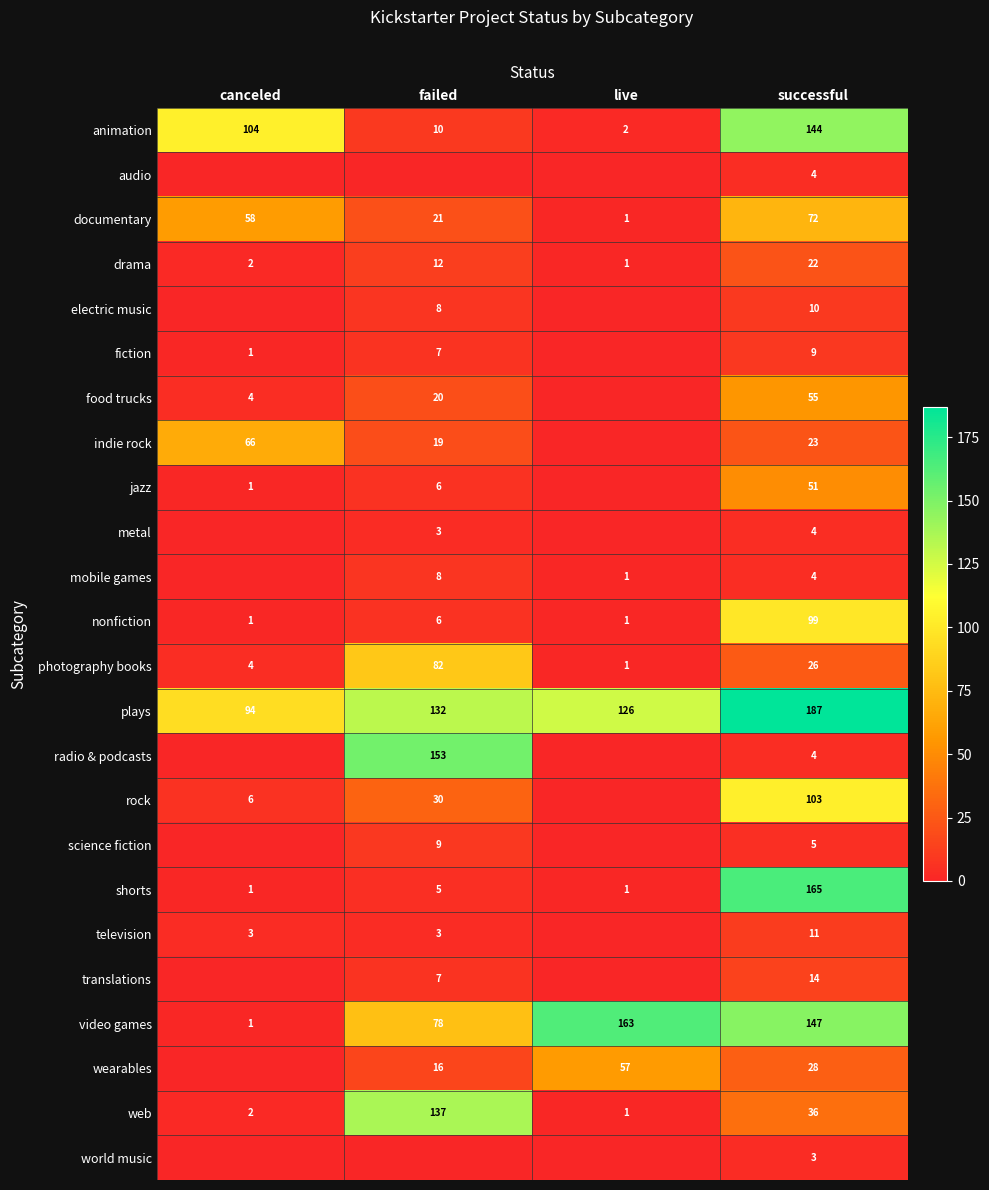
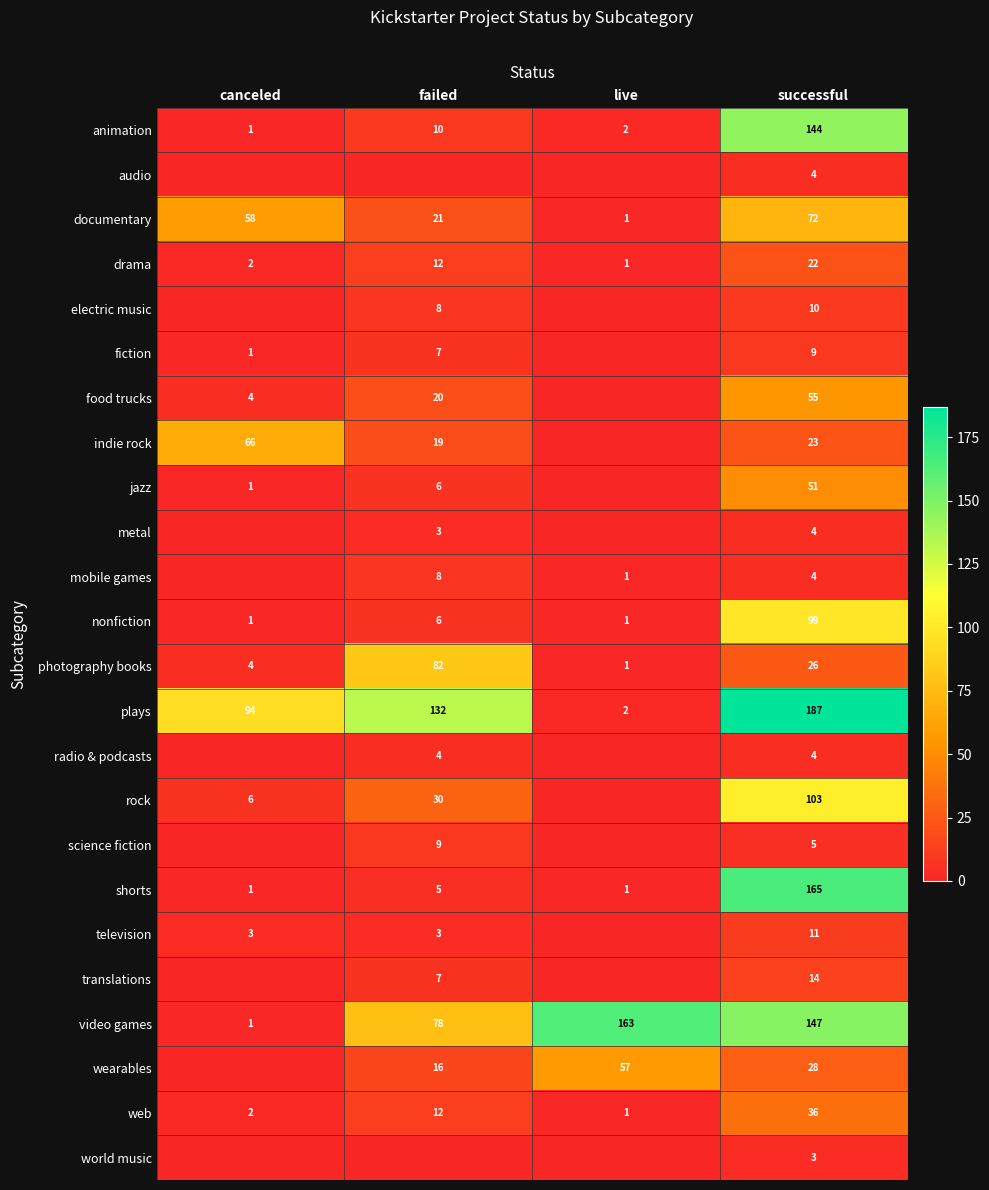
  {
    "animation": {
-     "canceled": 104,
+     "canceled": 1,
      "failed": 10,
      "live": 2,
      "successful": 144
    },
    "audio": {
      "successful": 4
    },
    "documentary": {
      "canceled": 58,
      "failed": 21,
      "live": 1,
      "successful": 72
    },
    "drama": {
      "canceled": 2,
      "failed": 12,
      "live": 1,
      "successful": 22
    },
    "electric music": {
      "failed": 8,
      "successful": 10
    },
    "fiction": {
      "canceled": 1,
      "failed": 7,
      "successful": 9
    },
    "food trucks": {
      "canceled": 4,
      "failed": 20,
      "successful": 55
    },
    "indie rock": {
      "canceled": 66,
      "failed": 19,
      "successful": 23
    },
    "jazz": {
      "canceled": 1,
      "failed": 6,
      "successful": 51
    },
    "metal": {
      "failed": 3,
      "successful": 4
    },
    "mobile games": {
      "failed": 8,
      "live": 1,
      "successful": 4
    },
    "nonfiction": {
      "canceled": 1,
      "failed": 6,
      "live": 1,
      "successful": 99
    },
    "photography books": {
      "canceled": 4,
      "failed": 82,
      "live": 1,
      "successful": 26
    },
    "plays": {
      "canceled": 94,
      "failed": 132,
-     "live": 126,
+     "live": 2,
      "successful": 187
    },
    "radio & podcasts": {
-     "failed": 153,
+     "failed": 4,
      "successful": 4
    },
    "rock": {
      "canceled": 6,
      "failed": 30,
      "successful": 103
    },
    "science fiction": {
      "failed": 9,
      "successful": 5
    },
    "shorts": {
      "canceled": 1,
      "failed": 5,
      "live": 1,
      "successful": 165
    },
    "television": {
      "canceled": 3,
      "failed": 3,
      "successful": 11
    },
    "translations": {
      "failed": 7,
      "successful": 14
    },
    "video games": {
      "canceled": 1,
      "failed": 78,
      "live": 163,
      "successful": 147
    },
    "wearables": {
      "failed": 16,
      "live": 57,
      "successful": 28
    },
    "web": {
      "canceled": 2,
-     "failed": 137,
+     "failed": 12,
      "live": 1,
      "successful": 36
    },
    "world music": {
      "successful": 3
    }
  }
